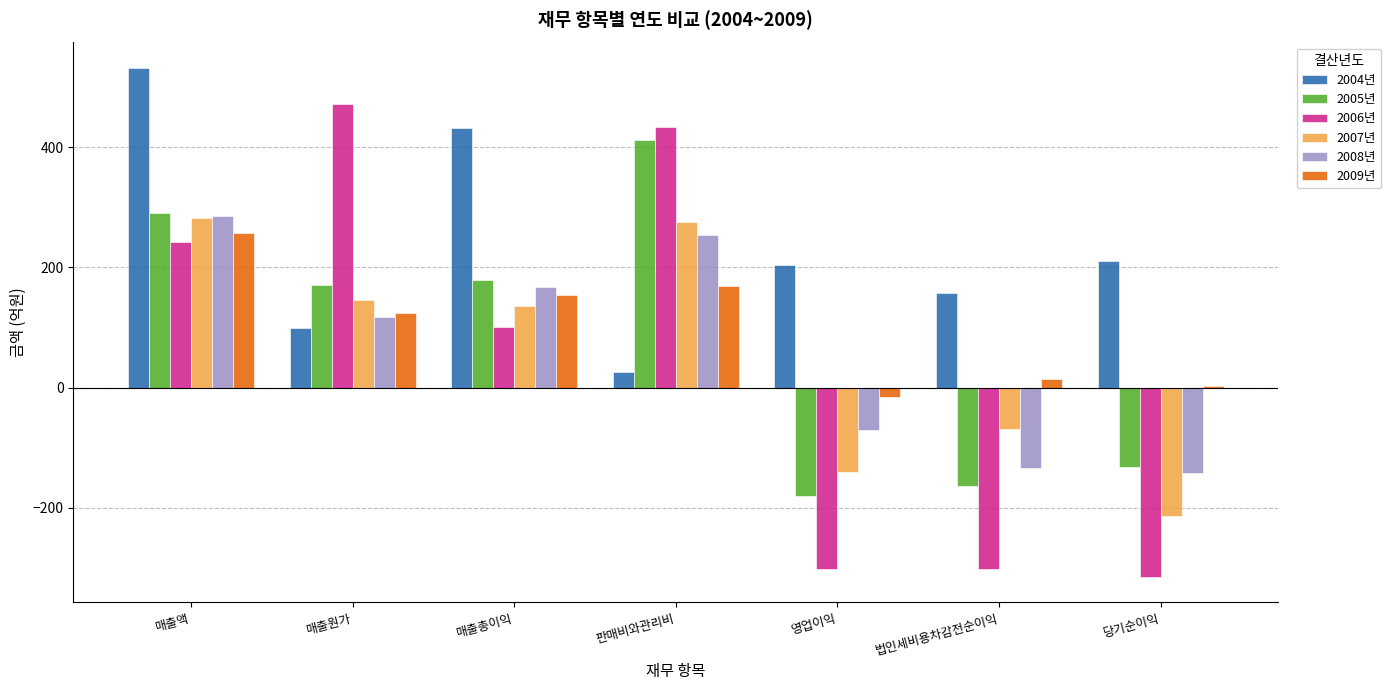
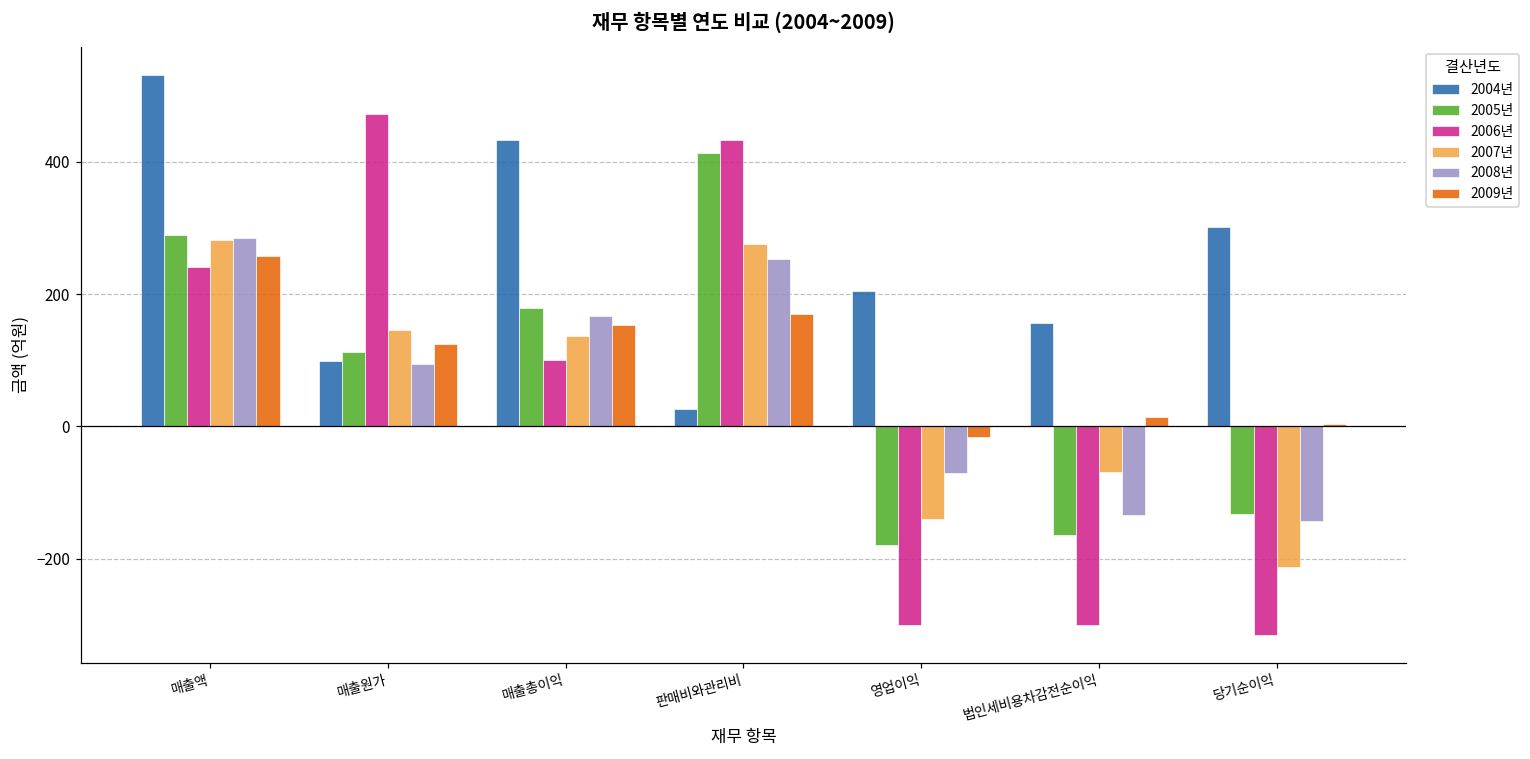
  {
    "2004년": {
      "매출액": 530,
      "매출원가": 100,
      "매출총이익": 430,
      "판매비와관리비": 30,
      "영업이익": 200,
      "법인세비용차감전순이익": 160,
-     "당기순이익": 210
+     "당기순이익": 300
    },
    "2005년": {
      "매출액": 290,
-     "매출원가": 170,
+     "매출원가": 110,
      "매출총이익": 180,
      "판매비와관리비": 410,
      "영업이익": -180,
      "법인세비용차감전순이익": -160,
      "당기순이익": -130
    },
    "2006년": {
      "매출액": 240,
      "매출원가": 470,
      "매출총이익": 100,
      "판매비와관리비": 430,
      "영업이익": -300,
      "법인세비용차감전순이익": -300,
      "당기순이익": -320
    },
    "2007년": {
      "매출액": 280,
      "매출원가": 150,
      "매출총이익": 140,
      "판매비와관리비": 280,
      "영업이익": -140,
      "법인세비용차감전순이익": -70,
      "당기순이익": -210
    },
    "2008년": {
      "매출액": 280,
-     "매출원가": 120,
+     "매출원가": 90,
      "매출총이익": 170,
      "판매비와관리비": 250,
      "영업이익": -70,
      "법인세비용차감전순이익": -130,
      "당기순이익": -140
    },
    "2009년": {
      "매출액": 260,
      "매출원가": 120,
      "매출총이익": 150,
      "판매비와관리비": 170,
      "영업이익": -20,
      "법인세비용차감전순이익": 10
    }
  }
